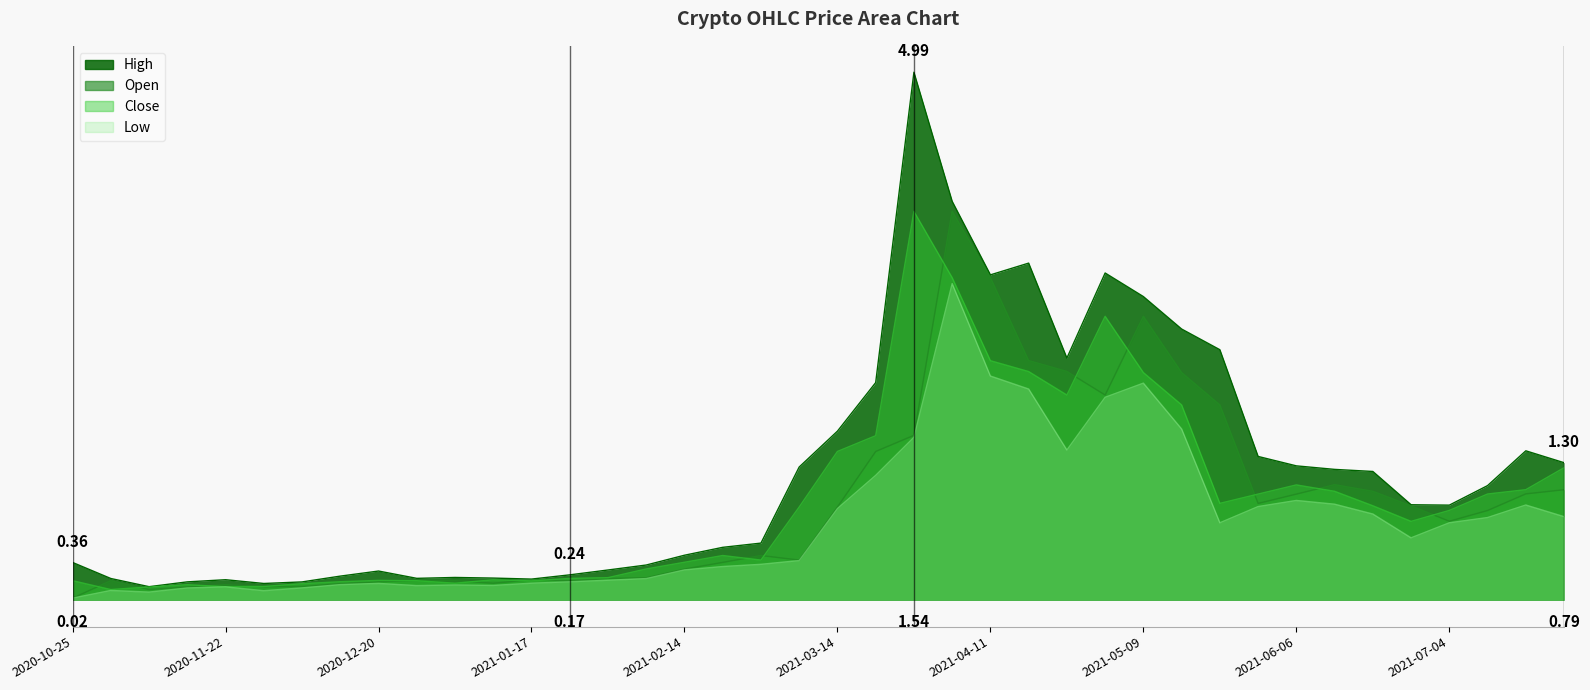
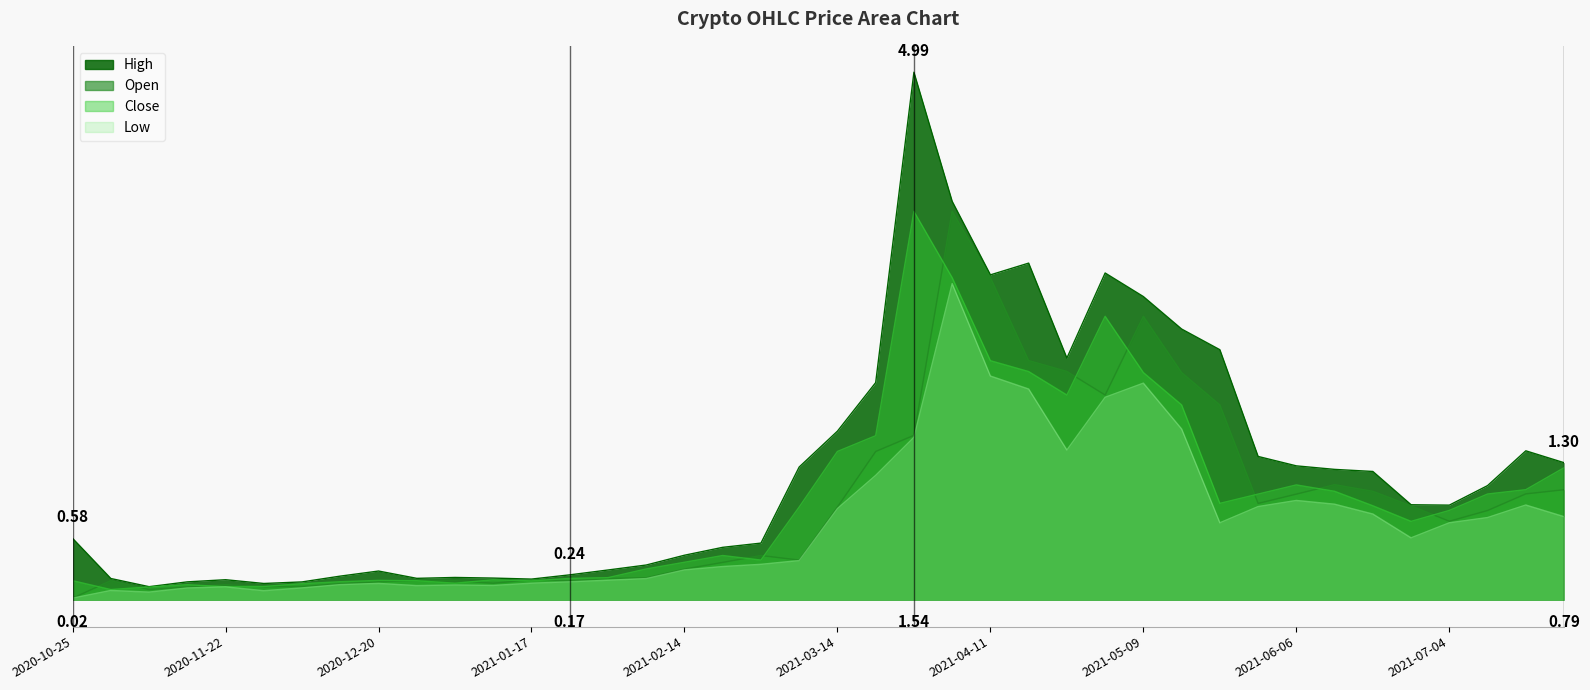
  {
    "High": {
-     "2020-10-25": 0.36
+     "2020-10-25": 0.58
    }
  }
